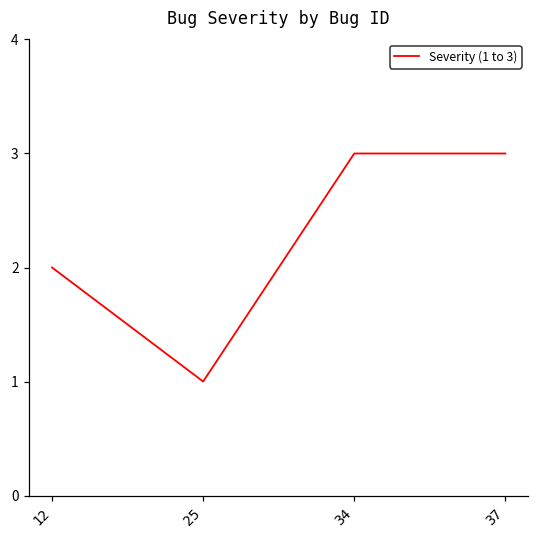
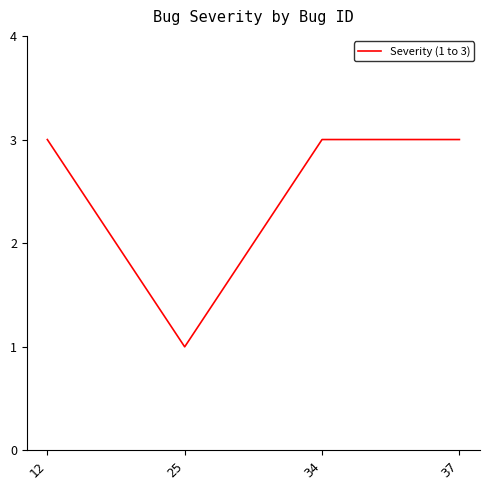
  {
-   "12": 2,
+   "12": 3,
    "25": 1,
    "34": 3,
    "37": 3
  }
